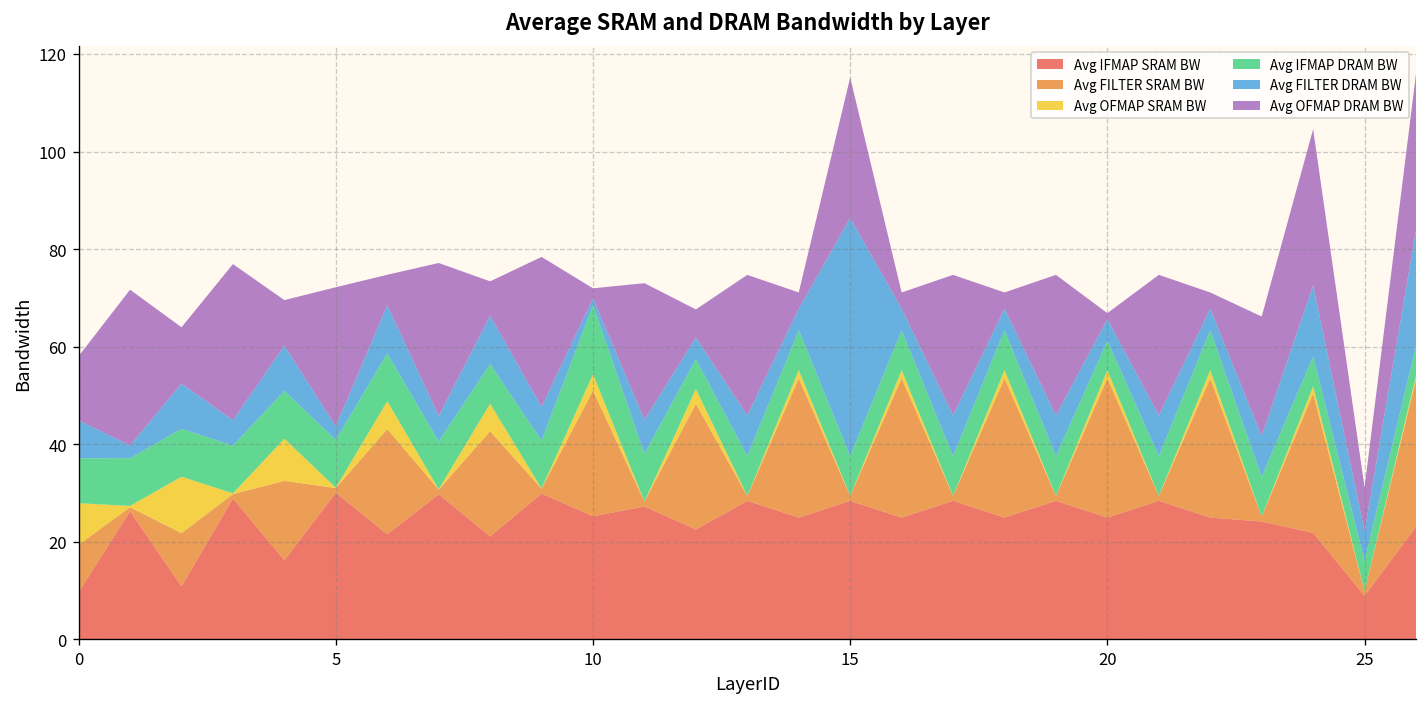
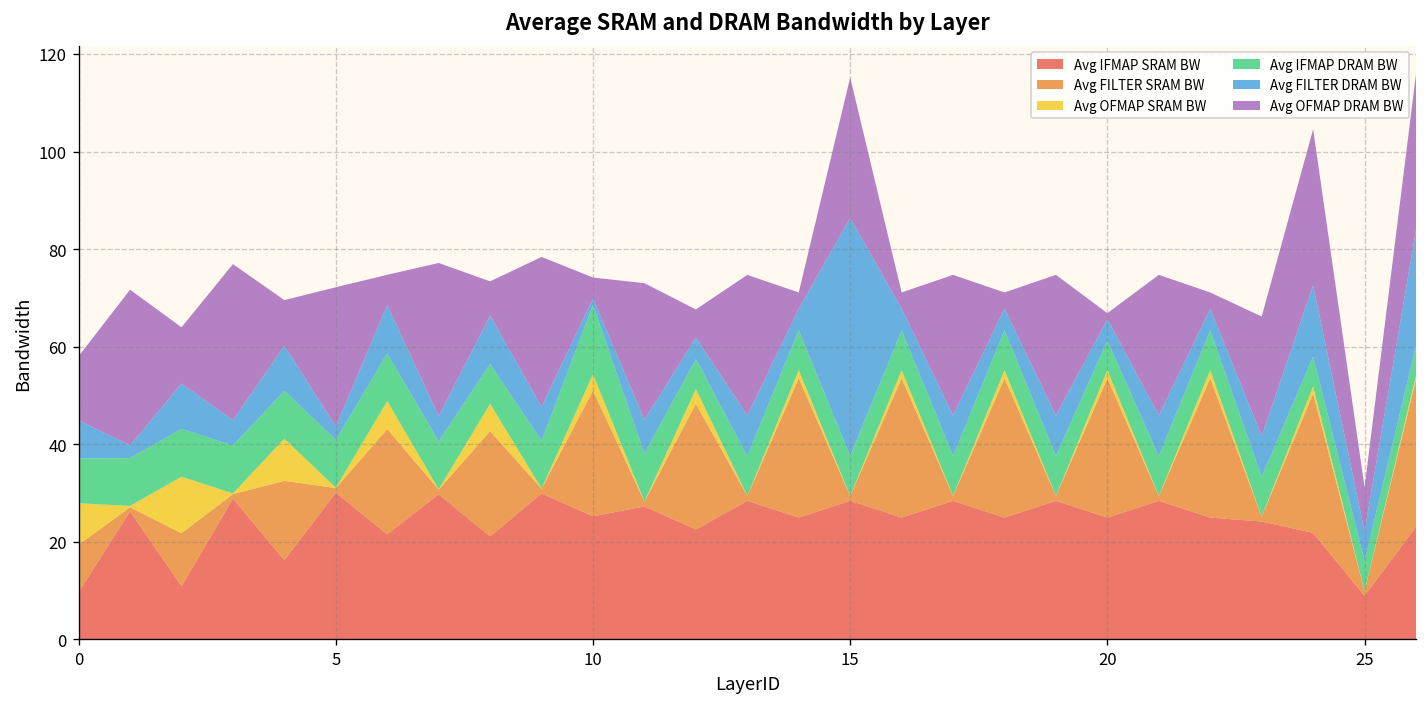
  {
    "Avg OFMAP SRAM BW": {
      "0": 9,
      "10": 3,
      "20": 2
    },
    "Avg IFMAP DRAM BW": {
      "0": 9,
      "5": 10,
      "10": 14,
      "15": 8,
      "20": 6,
      "25": 6
    },
    "Avg FILTER DRAM BW": {
      "0": 8,
      "5": 3,
      "10": 1,
      "15": 49,
      "20": 4,
      "25": 6
    },
    "Avg OFMAP DRAM BW": {
      "0": 13,
      "5": 29,
-     "10": 2,
+     "10": 4,
      "15": 29,
      "20": 1,
      "25": 9
    }
  }
